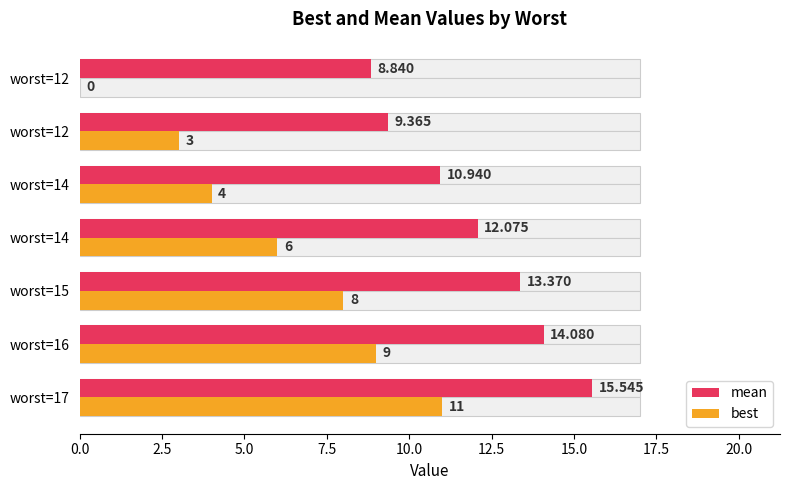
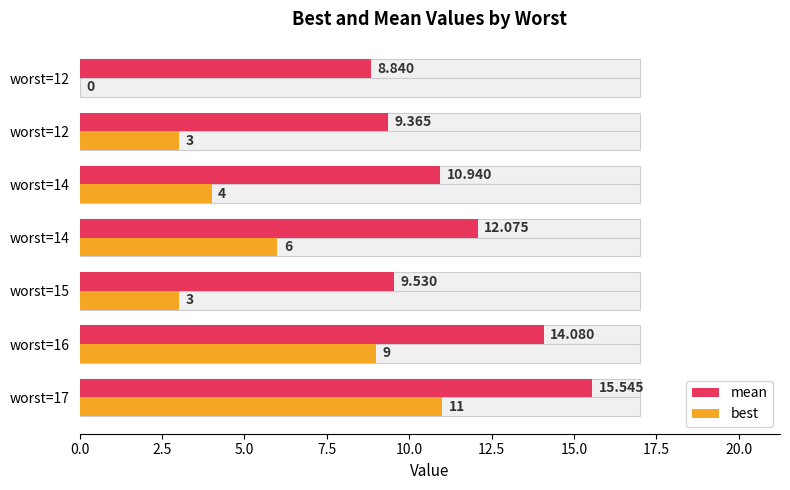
  {
    "mean": {
-     "worst=15": 13.370
+     "worst=15": 9.530
    },
    "best": {
-     "worst=15": 8
+     "worst=15": 3
    }
  }
